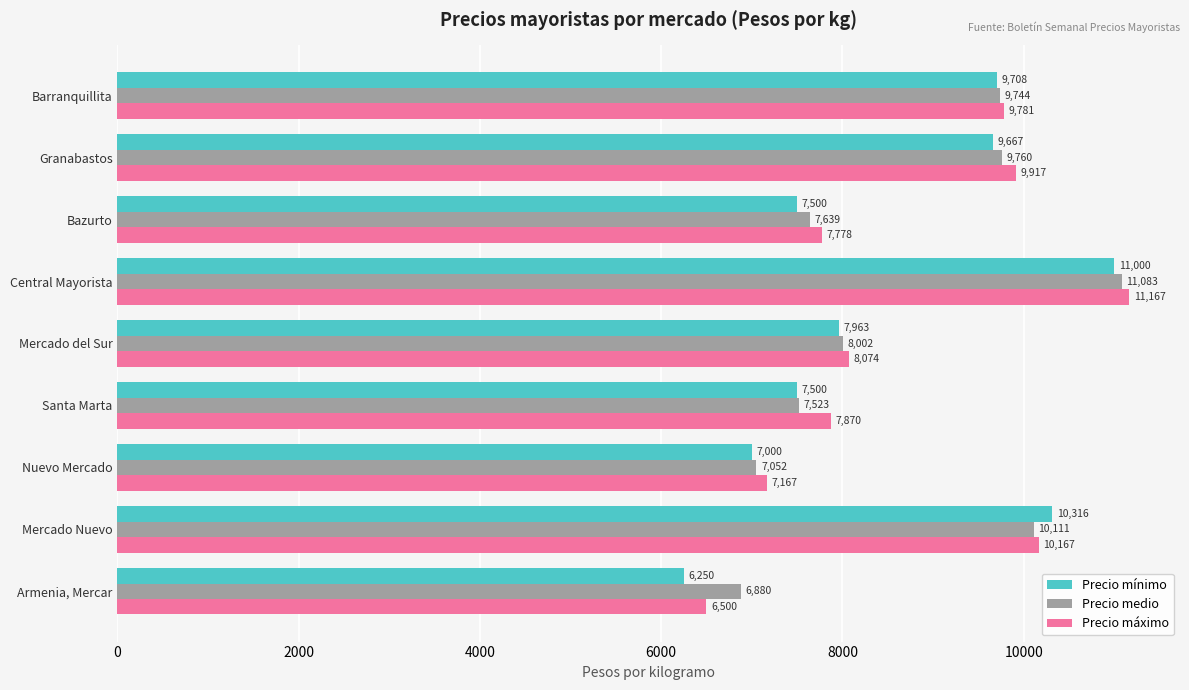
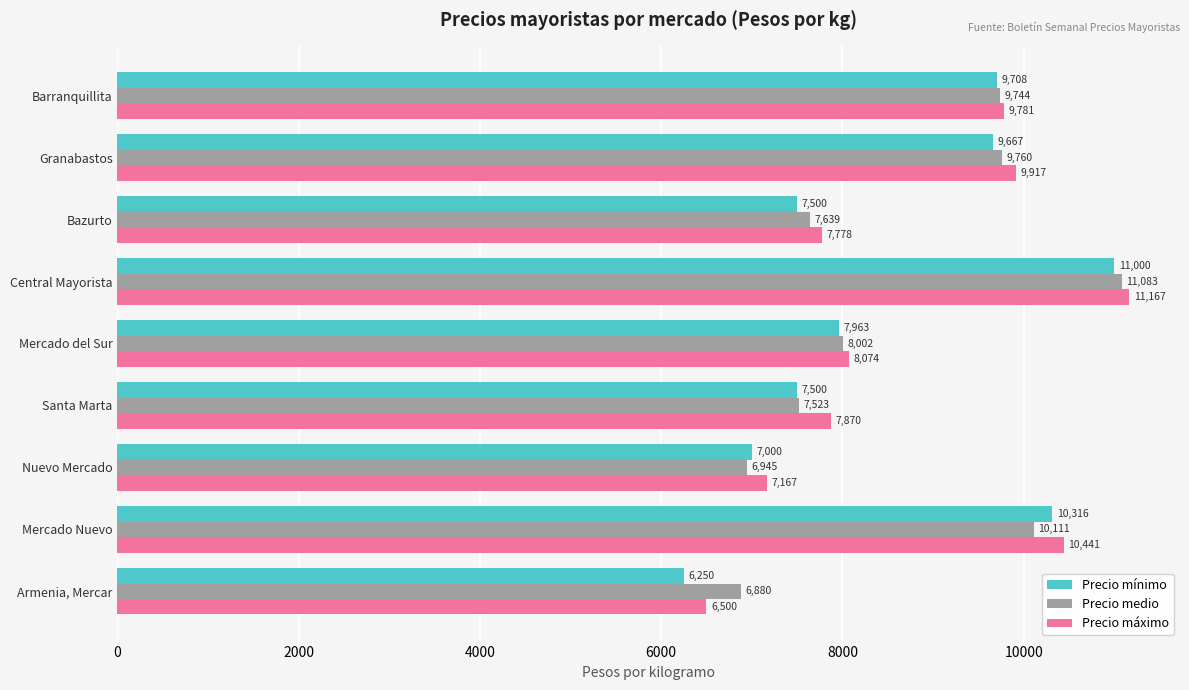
  {
    "Precio mínimo": {
      "Barranquillita": "9,708",
      "Granabastos": "9,667",
      "Bazurto": "7,500",
      "Central Mayorista": "11,000",
      "Mercado del Sur": "7,963",
      "Santa Marta": "7,500",
      "Nuevo Mercado": "7,000",
      "Mercado Nuevo": "10,316",
      "Armenia, Mercar": "6,250"
    },
    "Precio medio": {
      "Barranquillita": "9,744",
      "Granabastos": "9,760",
      "Bazurto": "7,639",
      "Central Mayorista": "11,083",
      "Mercado del Sur": "8,002",
      "Santa Marta": "7,523",
-     "Nuevo Mercado": "7,052",
+     "Nuevo Mercado": "6,945",
      "Mercado Nuevo": "10,111",
      "Armenia, Mercar": "6,880"
    },
    "Precio máximo": {
      "Barranquillita": "9,781",
      "Granabastos": "9,917",
      "Bazurto": "7,778",
      "Central Mayorista": "11,167",
      "Mercado del Sur": "8,074",
      "Santa Marta": "7,870",
      "Nuevo Mercado": "7,167",
-     "Mercado Nuevo": "10,167",
+     "Mercado Nuevo": "10,441",
      "Armenia, Mercar": "6,500"
    }
  }
